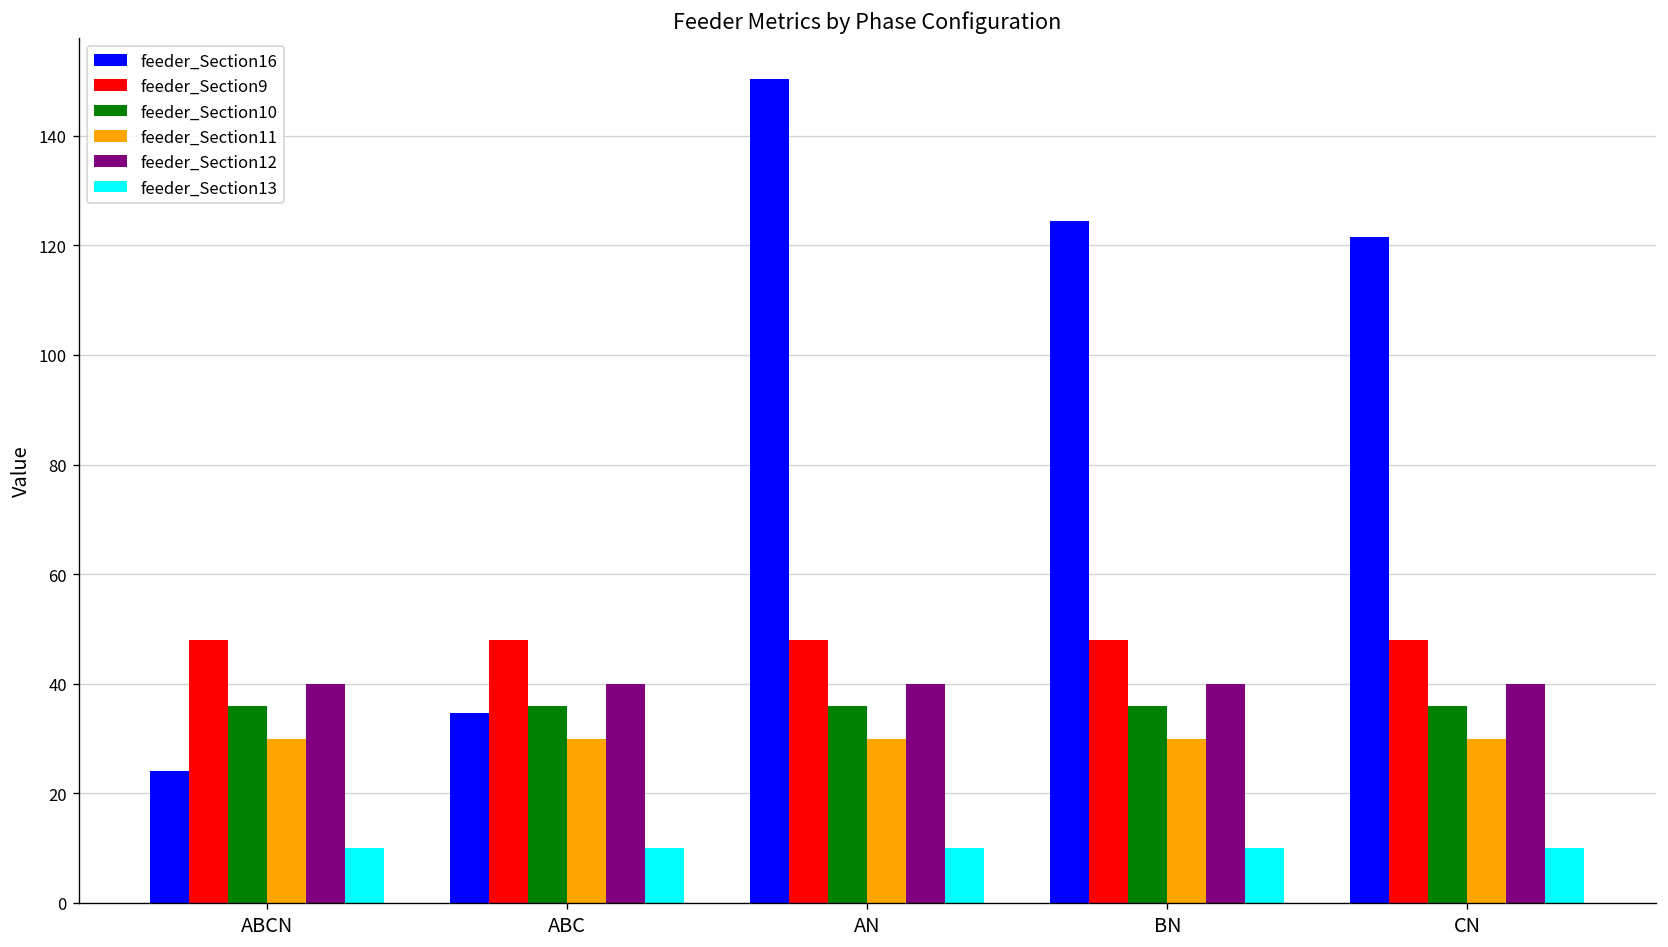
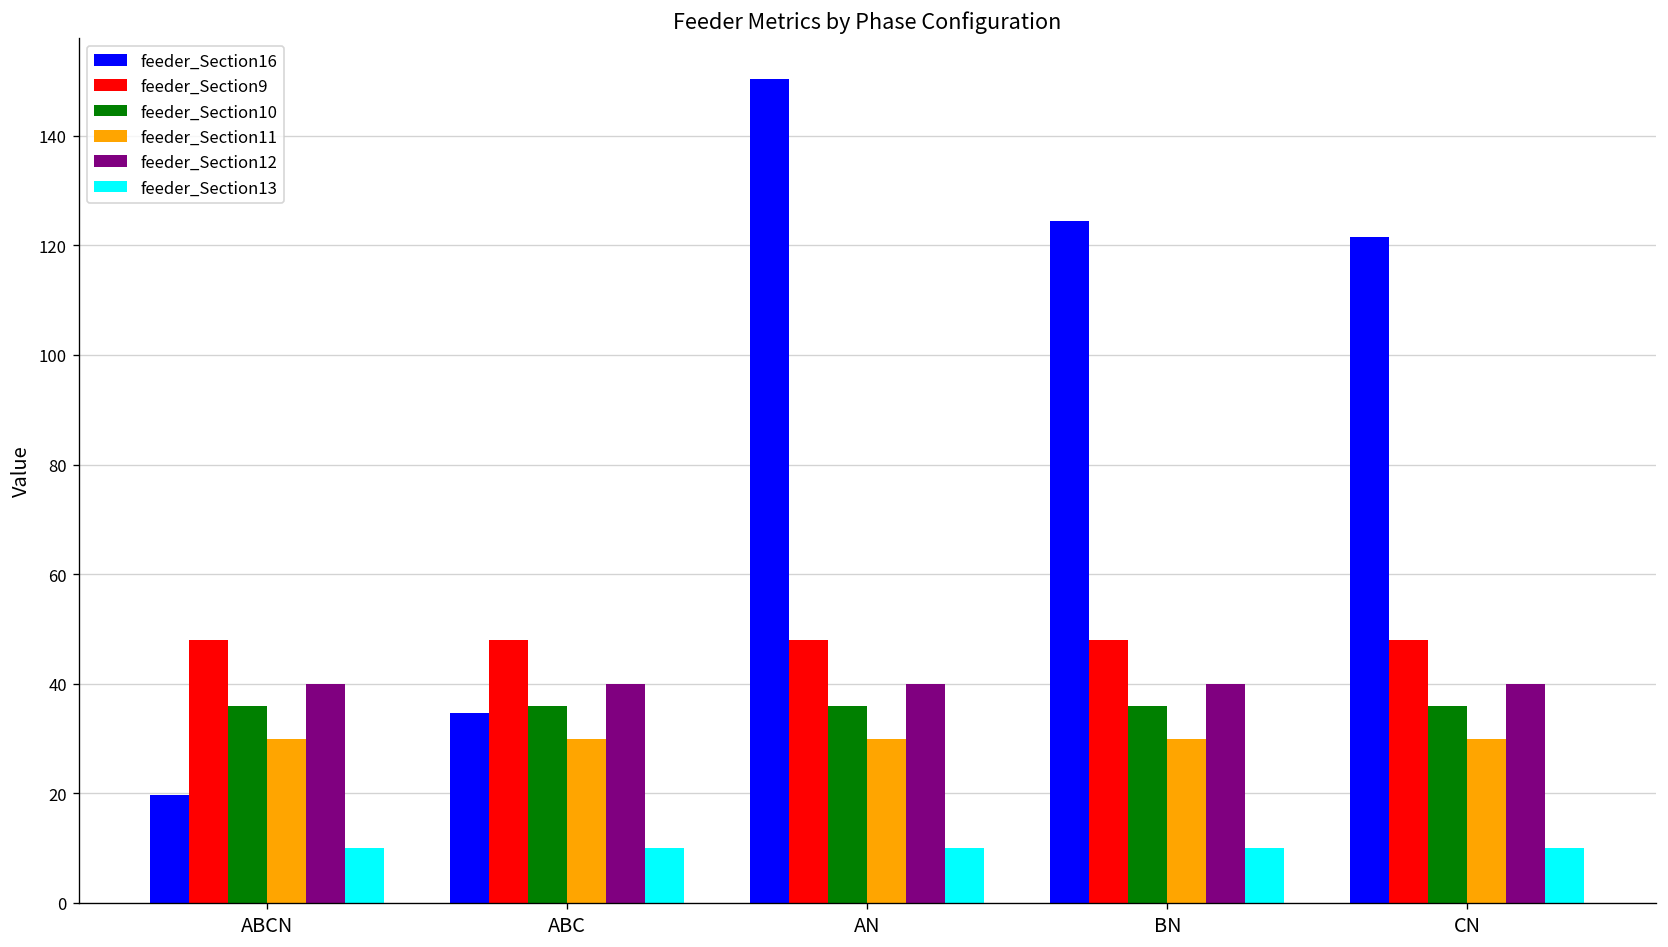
  {
    "feeder_Section16": {
-     "ABCN": 24,
+     "ABCN": 20,
      "ABC": 35,
      "AN": 150,
      "BN": 124,
      "CN": 122
    },
    "feeder_Section9": {
      "ABCN": 48,
      "ABC": 48,
      "AN": 48,
      "BN": 48,
      "CN": 48
    },
    "feeder_Section10": {
      "ABCN": 36,
      "ABC": 36,
      "AN": 36,
      "BN": 36,
      "CN": 36
    },
    "feeder_Section11": {
      "ABCN": 30,
      "ABC": 30,
      "AN": 30,
      "BN": 30,
      "CN": 30
    },
    "feeder_Section12": {
      "ABCN": 40,
      "ABC": 40,
      "AN": 40,
      "BN": 40,
      "CN": 40
    },
    "feeder_Section13": {
      "ABCN": 10,
      "ABC": 10,
      "AN": 10,
      "BN": 10,
      "CN": 10
    }
  }
